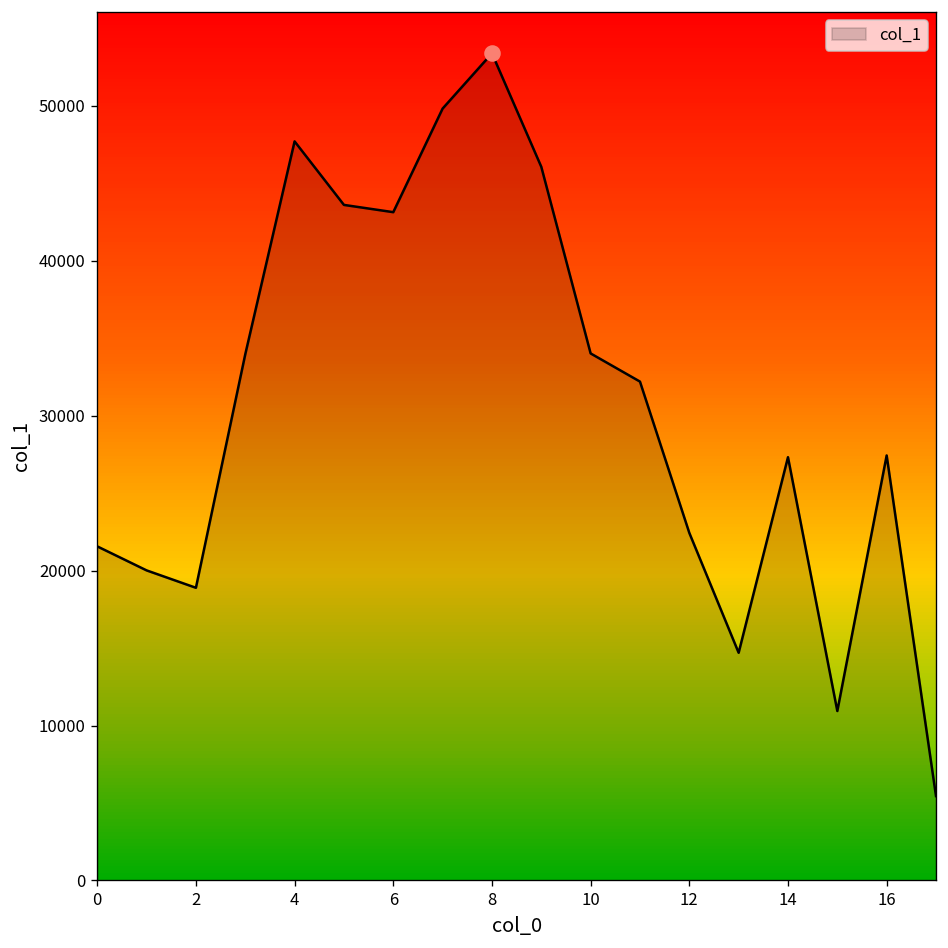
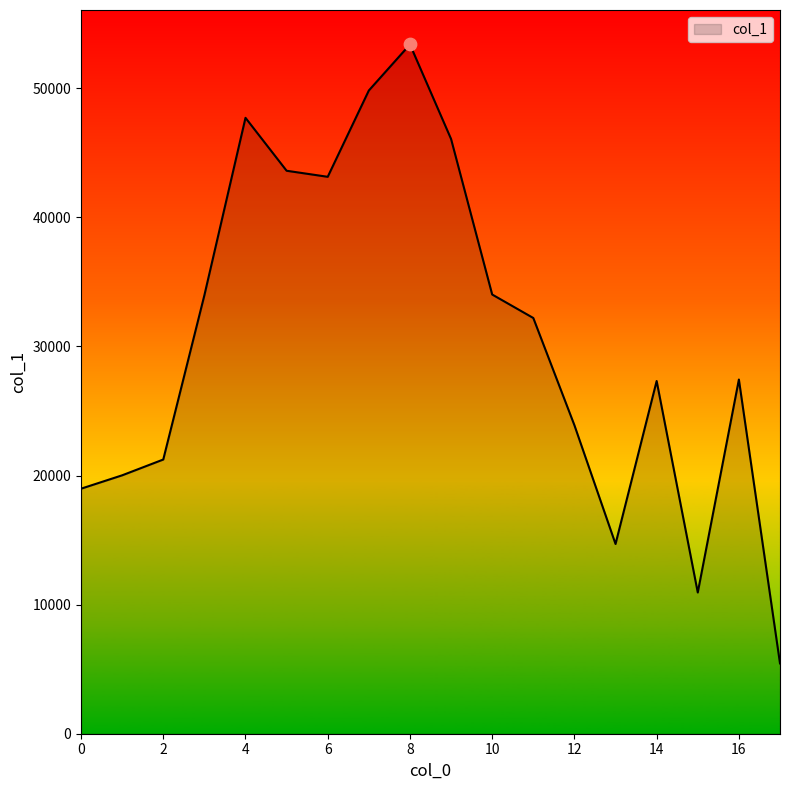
  {
    "col_1": {
-     "0": 21600,
-     "2": 18900,
+     "0": 19000,
+     "2": 21200,
      "4": 47700,
      "6": 43100,
      "10": 34000,
-     "12": 22400,
+     "12": 23900,
      "14": 27300,
      "16": 27400
    }
  }
